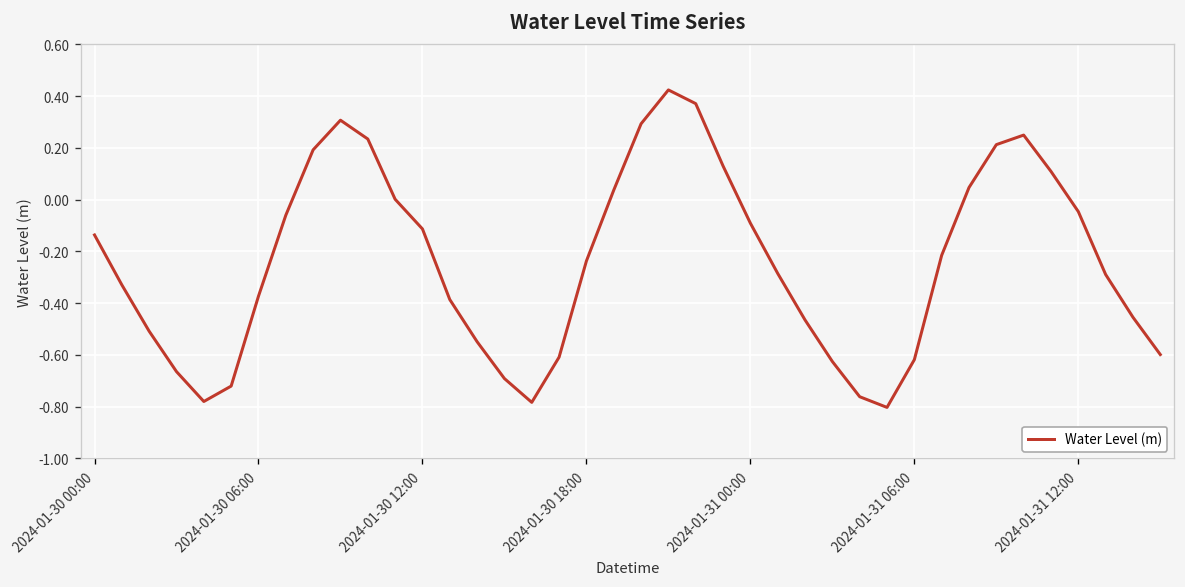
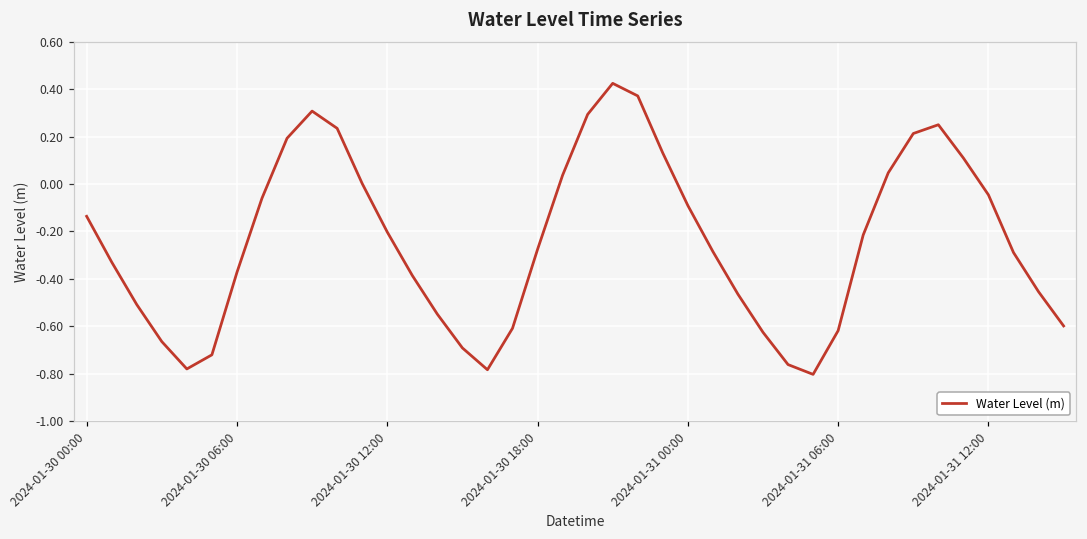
  {
    "2024-01-30 00:00": -0.14,
    "2024-01-30 06:00": -0.37,
-   "2024-01-30 12:00": -0.11,
-   "2024-01-30 18:00": -0.24,
+   "2024-01-30 12:00": -0.20,
+   "2024-01-30 18:00": -0.28,
    "2024-01-31 00:00": -0.09,
    "2024-01-31 06:00": -0.62,
    "2024-01-31 12:00": -0.05
  }
